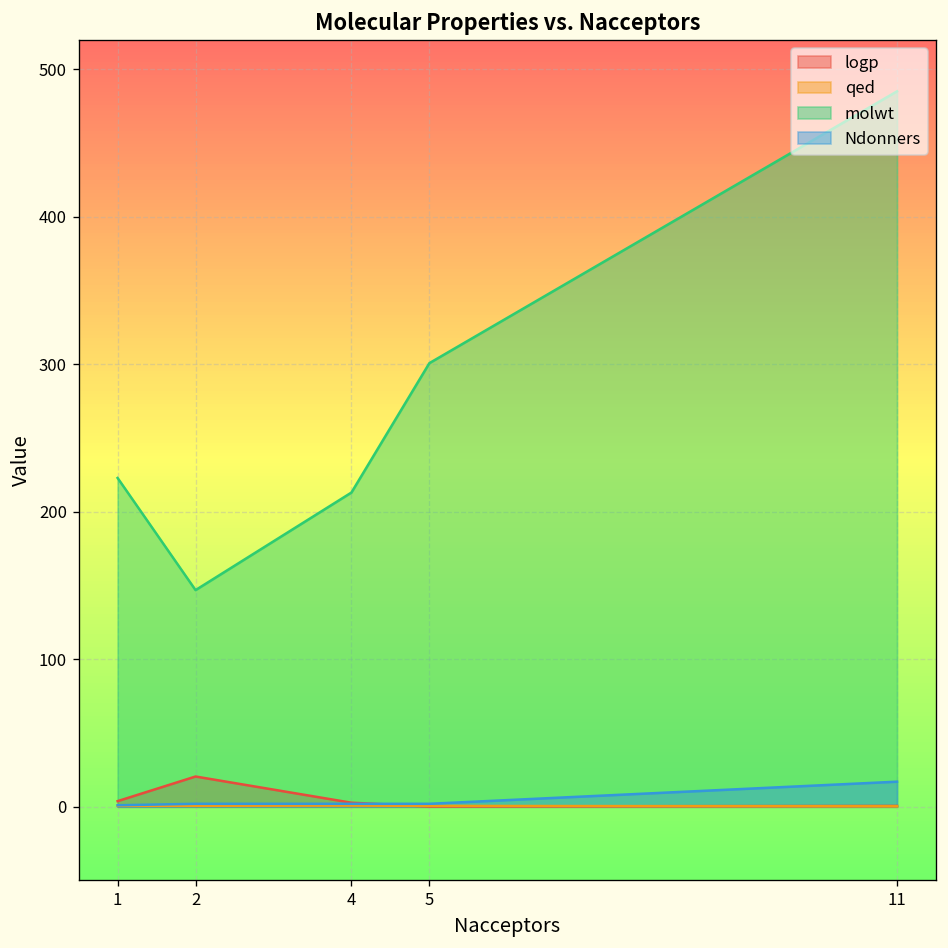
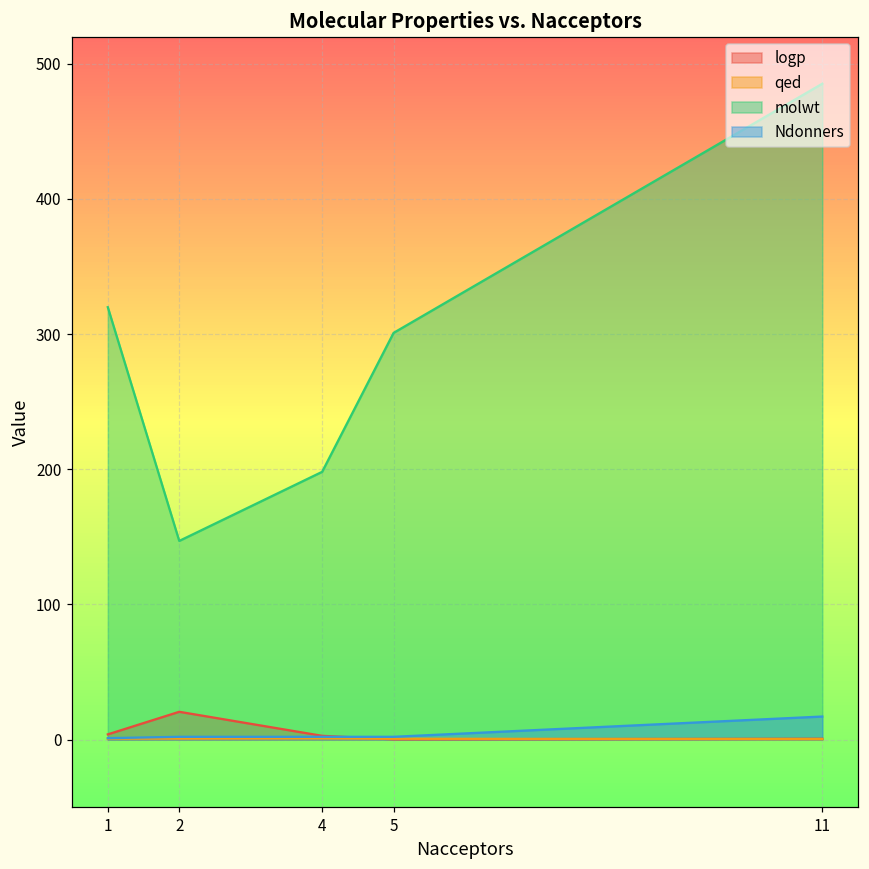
  {
    "logp": {
      "1": 4,
      "2": 21
    },
    "molwt": {
-     "1": 223,
+     "1": 320,
      "2": 147,
-     "4": 213,
+     "4": 198,
      "5": 301
    },
    "Ndonners": {
      "11": 17
    }
  }
